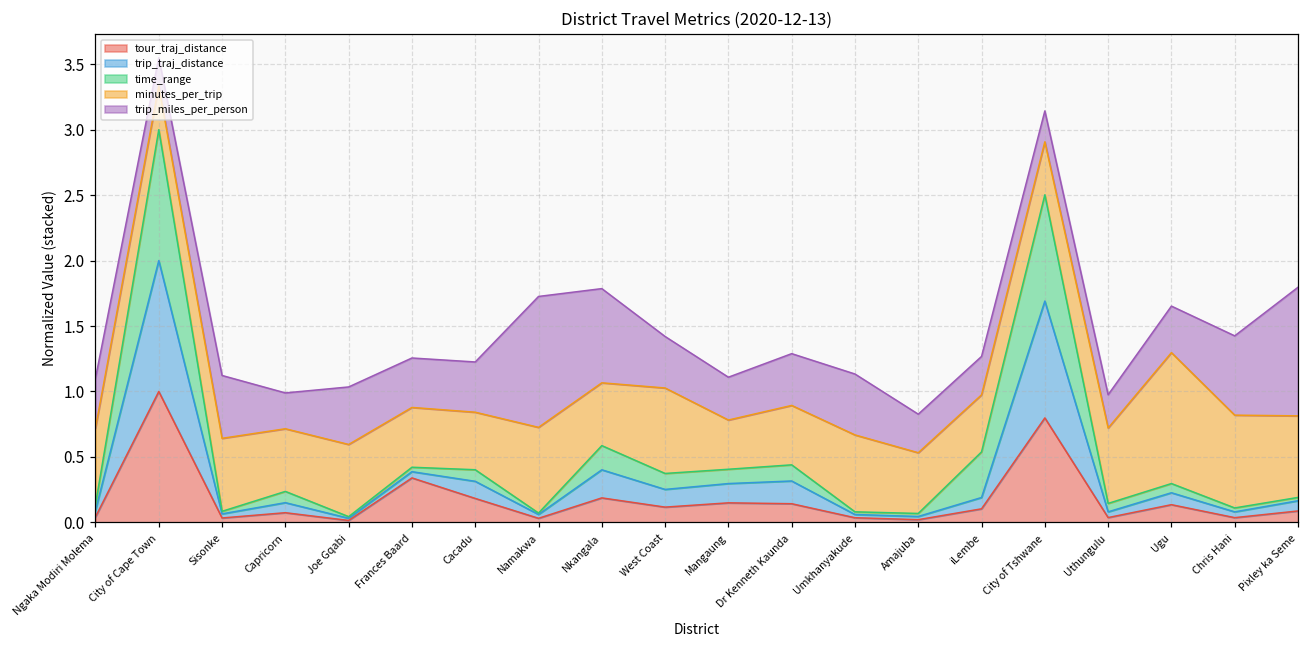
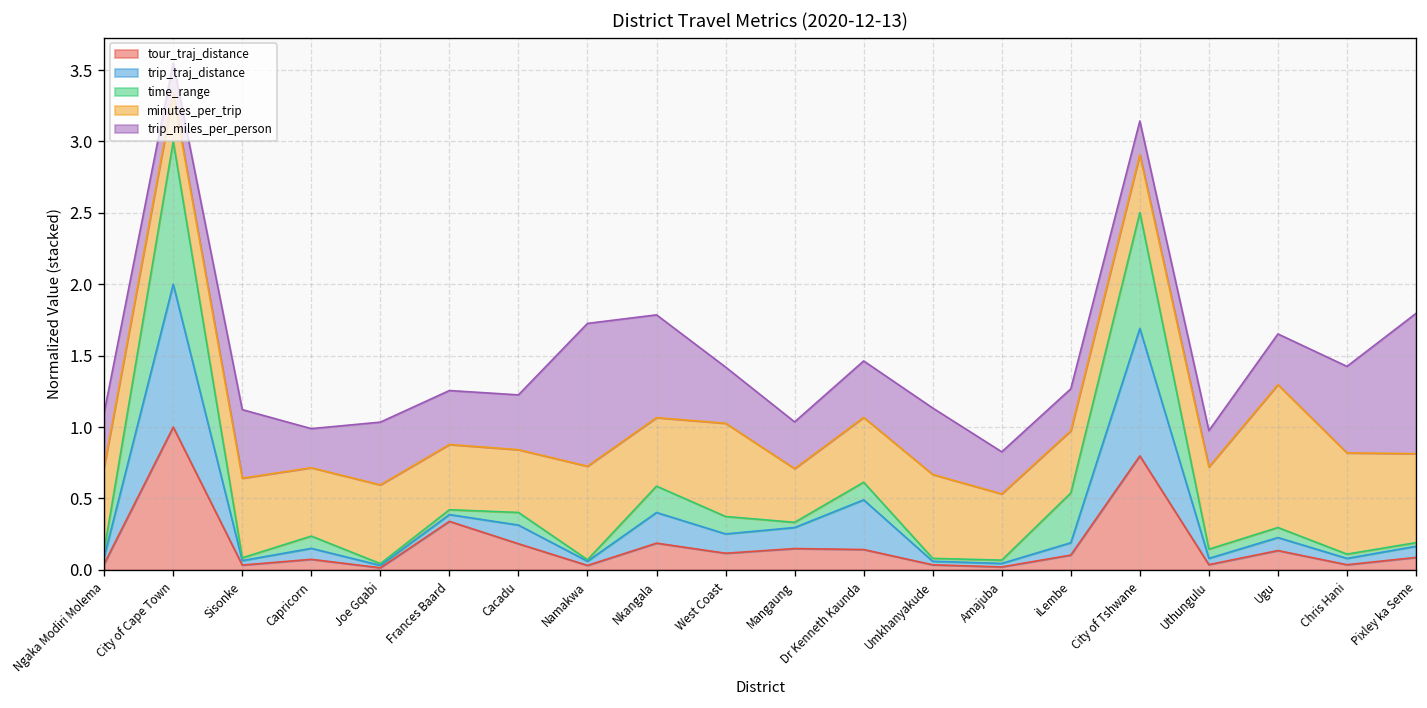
  {
    "tour_traj_distance": {
      "Ngaka Modiri Molema": 0.04,
      "City of Cape Town": 1.00,
      "Sisonke": 0.03,
      "Capricorn": 0.07,
      "Frances Baard": 0.34,
      "Cacadu": 0.18,
      "Namakwa": 0.03,
      "Nkangala": 0.19,
      "West Coast": 0.12,
      "Mangaung": 0.15,
      "Dr Kenneth Kaunda": 0.14,
      "Umkhanyakude": 0.04,
      "Amajuba": 0.02,
      "iLembe": 0.10,
      "City of Tshwane": 0.80,
      "Uthungulu": 0.04,
      "Ugu": 0.14,
      "Chris Hani": 0.04,
      "Pixley ka Seme": 0.09
    },
    "trip_traj_distance": {
      "Ngaka Modiri Molema": 0.05,
      "City of Cape Town": 1.00,
      "Capricorn": 0.08,
      "Frances Baard": 0.05,
      "Cacadu": 0.13,
      "Nkangala": 0.21,
      "West Coast": 0.14,
      "Mangaung": 0.15,
-     "Dr Kenneth Kaunda": 0.17,
+     "Dr Kenneth Kaunda": 0.35,
      "Amajuba": 0.02,
      "iLembe": 0.09,
      "City of Tshwane": 0.89,
      "Uthungulu": 0.04,
      "Ugu": 0.09,
      "Chris Hani": 0.04,
      "Pixley ka Seme": 0.08
    },
    "time_range": {
      "Ngaka Modiri Molema": 0.05,
      "City of Cape Town": 1.00,
      "Capricorn": 0.09,
      "Frances Baard": 0.03,
      "Cacadu": 0.09,
      "Nkangala": 0.18,
      "West Coast": 0.12,
-     "Mangaung": 0.11,
+     "Mangaung": 0.04,
      "Dr Kenneth Kaunda": 0.12,
      "Amajuba": 0.02,
      "iLembe": 0.35,
      "City of Tshwane": 0.81,
      "Uthungulu": 0.06,
      "Ugu": 0.07,
      "Chris Hani": 0.03,
      "Pixley ka Seme": 0.03
    },
    "minutes_per_trip": {
      "Ngaka Modiri Molema": 0.58,
      "Sisonke": 0.56,
      "Capricorn": 0.48,
      "Joe Gqabi": 0.55,
      "Frances Baard": 0.46,
      "Cacadu": 0.44,
      "Namakwa": 0.65,
      "Nkangala": 0.48,
      "West Coast": 0.65,
      "Mangaung": 0.38,
      "Dr Kenneth Kaunda": 0.45,
      "Umkhanyakude": 0.59,
      "Amajuba": 0.46,
      "iLembe": 0.44,
      "City of Tshwane": 0.40,
      "Uthungulu": 0.58,
      "Ugu": 1.00,
      "Chris Hani": 0.71,
      "Pixley ka Seme": 0.62
    },
    "trip_miles_per_person": {
      "Ngaka Modiri Molema": 0.38,
      "Sisonke": 0.48,
      "Capricorn": 0.27,
      "Joe Gqabi": 0.44,
      "Frances Baard": 0.38,
      "Cacadu": 0.38,
      "Namakwa": 1.00,
      "Nkangala": 0.72,
      "West Coast": 0.39,
      "Mangaung": 0.33,
      "Dr Kenneth Kaunda": 0.40,
      "Umkhanyakude": 0.47,
      "Amajuba": 0.29,
      "iLembe": 0.29,
      "City of Tshwane": 0.24,
      "Uthungulu": 0.25,
      "Ugu": 0.36,
      "Chris Hani": 0.61,
      "Pixley ka Seme": 0.98
    }
  }
